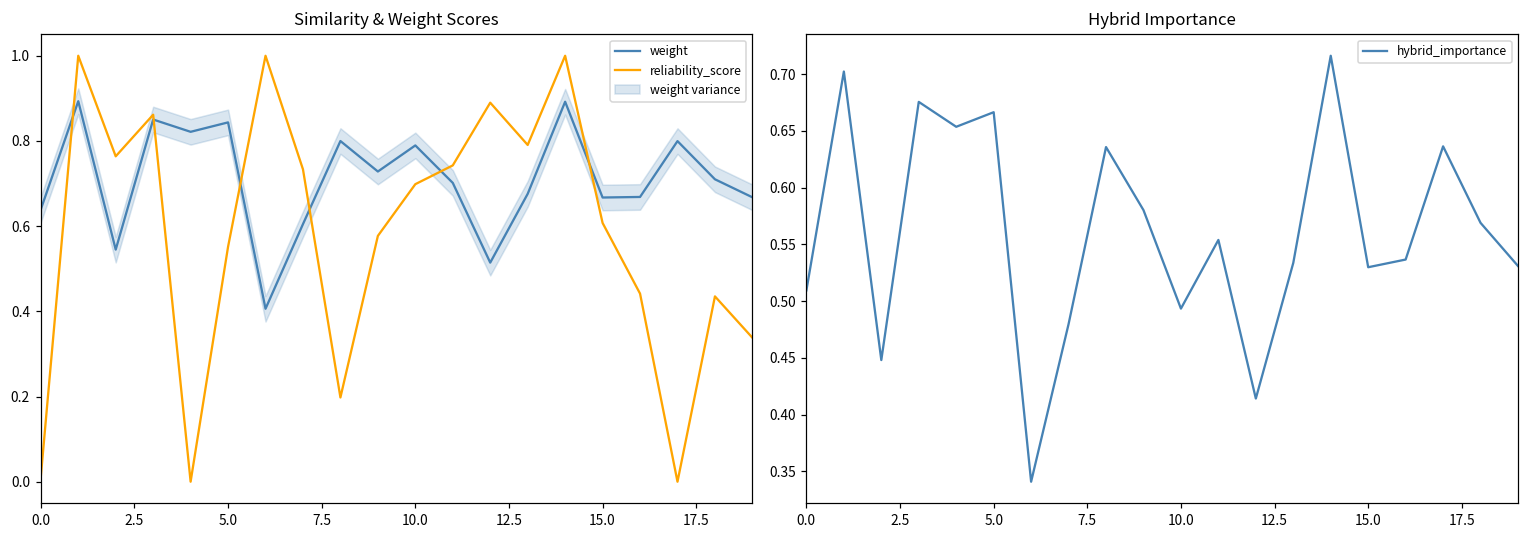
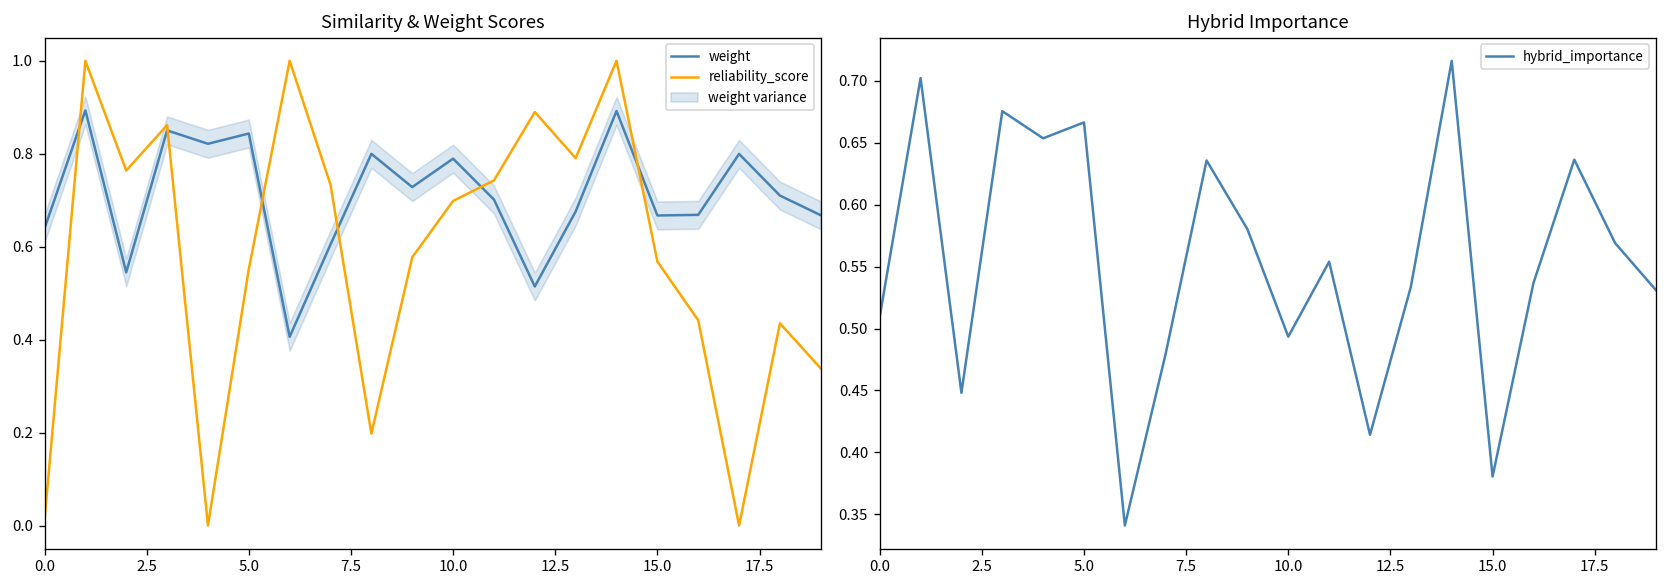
  {
    "Similarity & Weight Scores": {
      "reliability_score": {
        "0.0": 0.01,
        "5.0": 0.55,
        "10.0": 0.70,
-       "15.0": 0.61
+       "15.0": 0.57
      }
    },
    "Hybrid Importance": {
      "0.0": 0.510,
      "5.0": 0.666,
      "10.0": 0.493,
-     "15.0": 0.530
+     "15.0": 0.381
    }
  }
